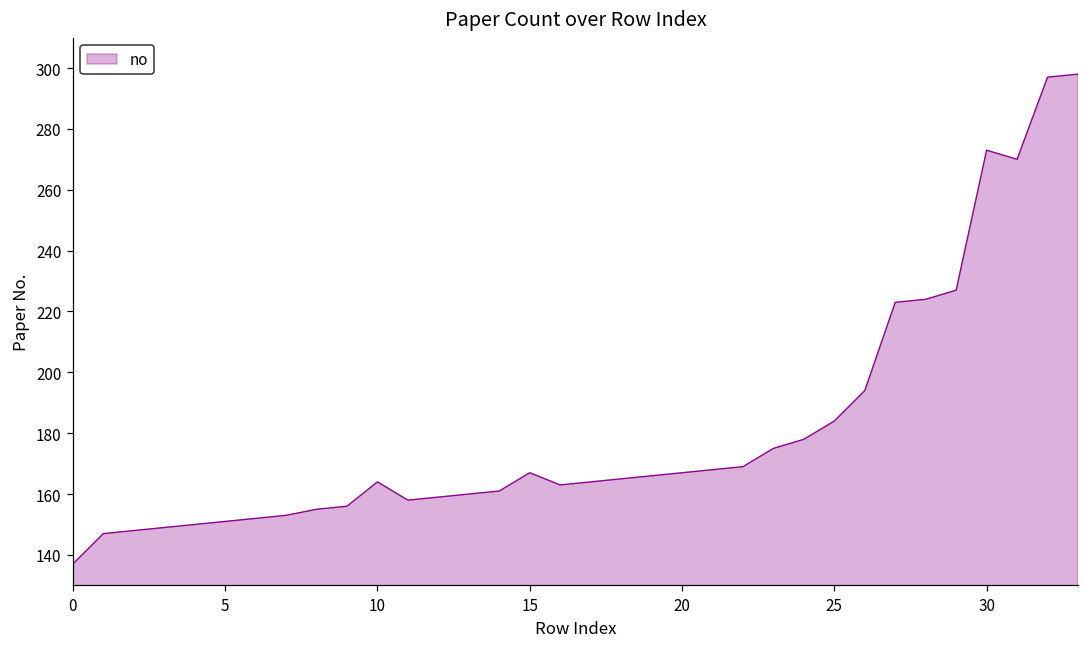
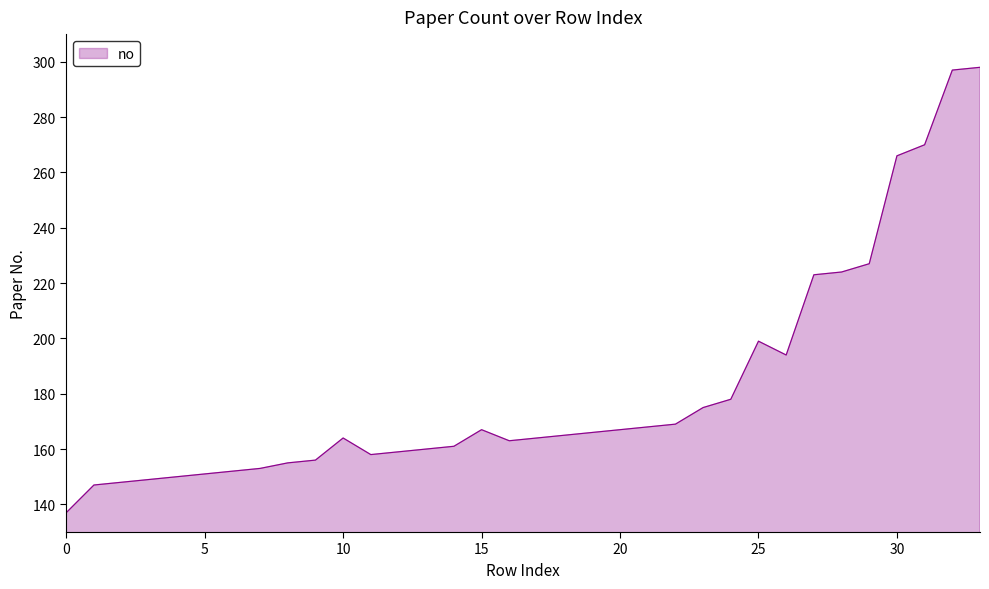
  {
    "0": 137,
    "5": 151,
    "10": 164,
    "15": 167,
    "20": 167,
-   "25": 184,
-   "30": 273
+   "25": 199,
+   "30": 266
  }
